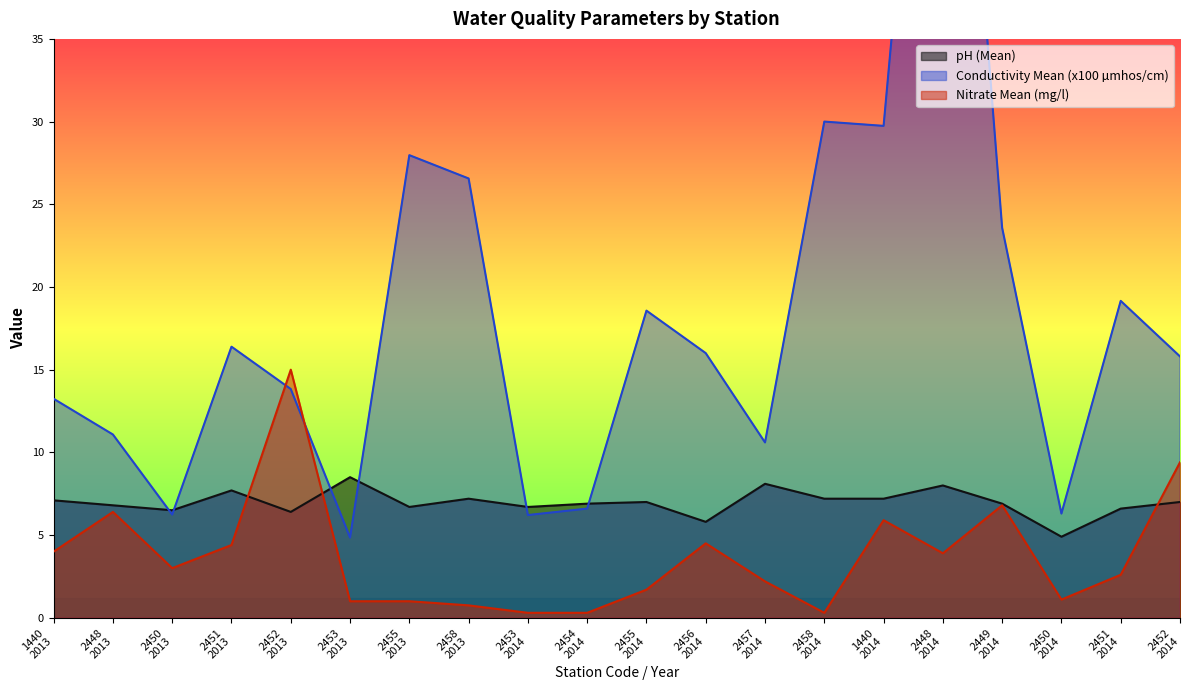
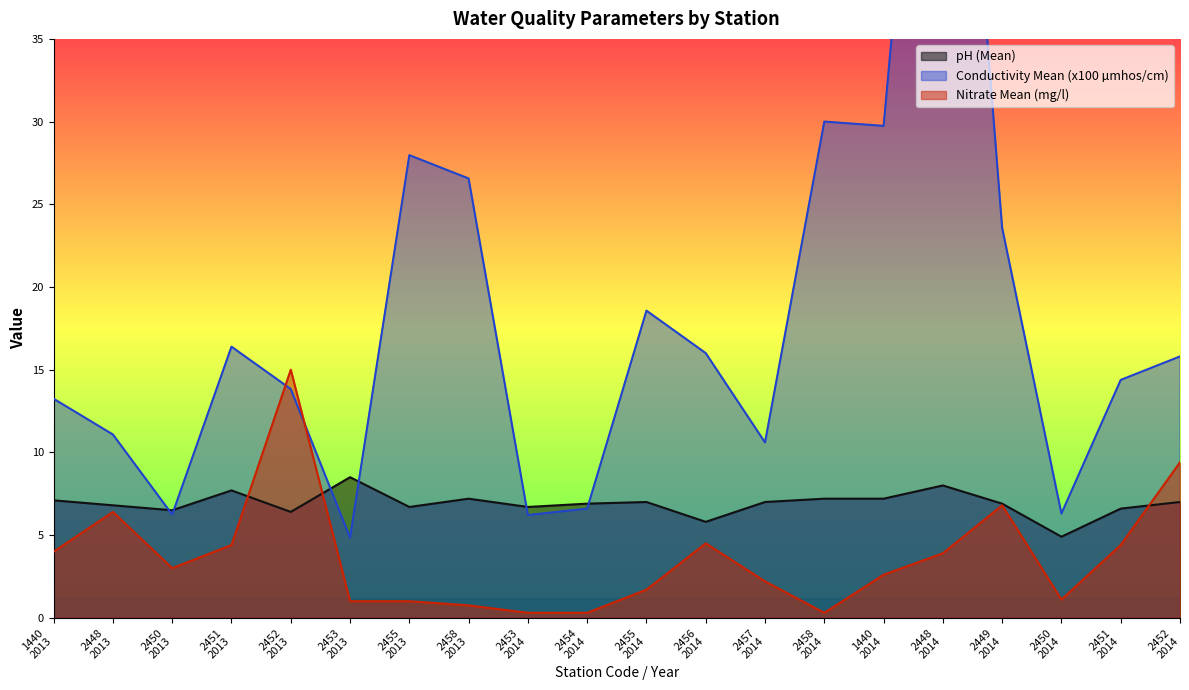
  {
    "pH (Mean)": {
      "1440 2013": 7.1,
      "2448 2013": 6.8,
      "2450 2013": 6.5,
      "2451 2013": 7.7,
      "2452 2013": 6.4,
      "2453 2013": 8.5,
      "2455 2013": 6.7,
      "2458 2013": 7.2,
      "2453 2014": 6.7,
      "2454 2014": 6.9,
      "2455 2014": 7.0,
      "2456 2014": 5.8,
-     "2457 2014": 8.1,
+     "2457 2014": 7.0,
      "2458 2014": 7.2,
      "1440 2014": 7.2,
      "2448 2014": 8.0,
      "2450 2014": 4.9,
      "2451 2014": 6.6,
      "2452 2014": 7.0
    },
    "Conductivity Mean (x100 µmhos/cm)": {
      "1440 2013": 13.2,
      "2448 2013": 11.1,
      "2450 2013": 6.2,
      "2451 2013": 16.4,
      "2452 2013": 13.8,
      "2453 2013": 4.9,
      "2455 2013": 28.0,
      "2458 2013": 26.6,
      "2453 2014": 6.2,
      "2454 2014": 6.6,
      "2455 2014": 18.6,
      "2456 2014": 16.0,
      "2457 2014": 10.6,
      "2458 2014": 30.0,
      "1440 2014": 29.7,
      "2449 2014": 23.6,
      "2450 2014": 6.3,
-     "2451 2014": 19.2,
+     "2451 2014": 14.4,
      "2452 2014": 15.8
    },
    "Nitrate Mean (mg/l)": {
      "1440 2013": 4.0,
      "2448 2013": 6.4,
      "2450 2013": 3.0,
      "2451 2013": 4.4,
      "2452 2013": 15.0,
      "2453 2013": 1.0,
      "2455 2013": 1.0,
      "2458 2013": 0.8,
      "2453 2014": 0.3,
      "2454 2014": 0.3,
      "2455 2014": 1.7,
      "2456 2014": 4.5,
      "2457 2014": 2.2,
      "2458 2014": 0.3,
-     "1440 2014": 5.9,
+     "1440 2014": 2.6,
      "2448 2014": 3.9,
      "2450 2014": 1.1,
-     "2451 2014": 2.6,
+     "2451 2014": 4.4,
      "2452 2014": 9.4
    }
  }
